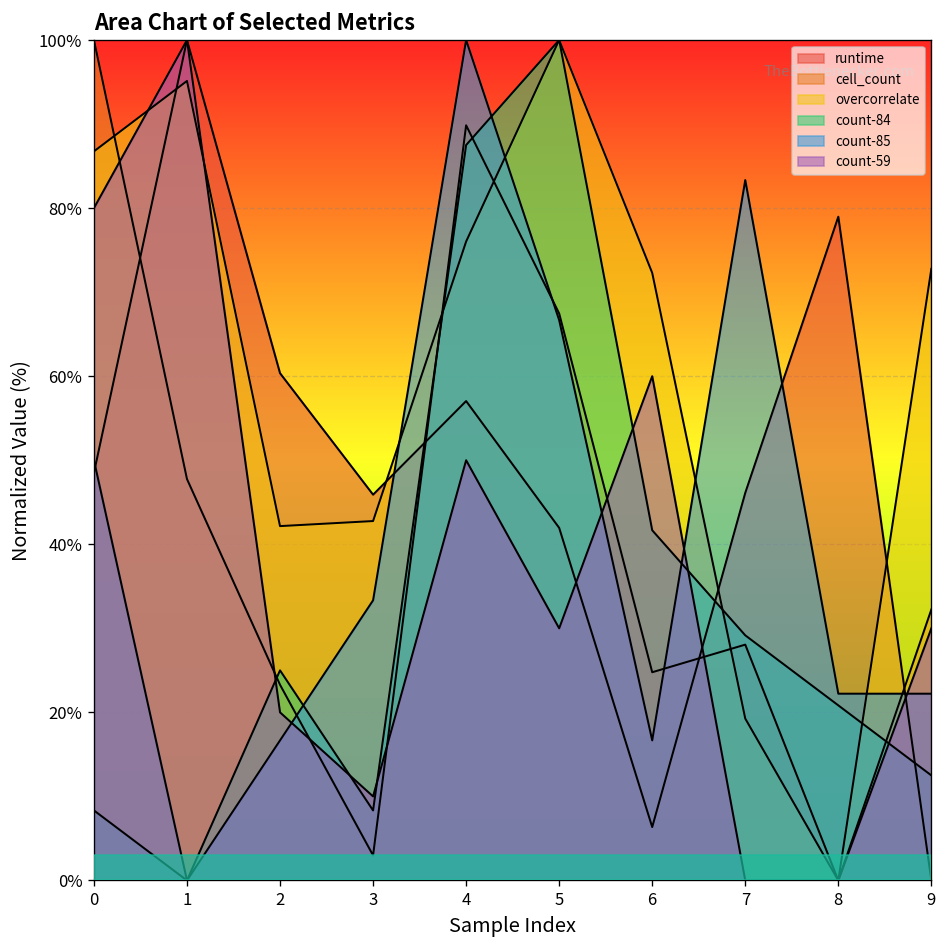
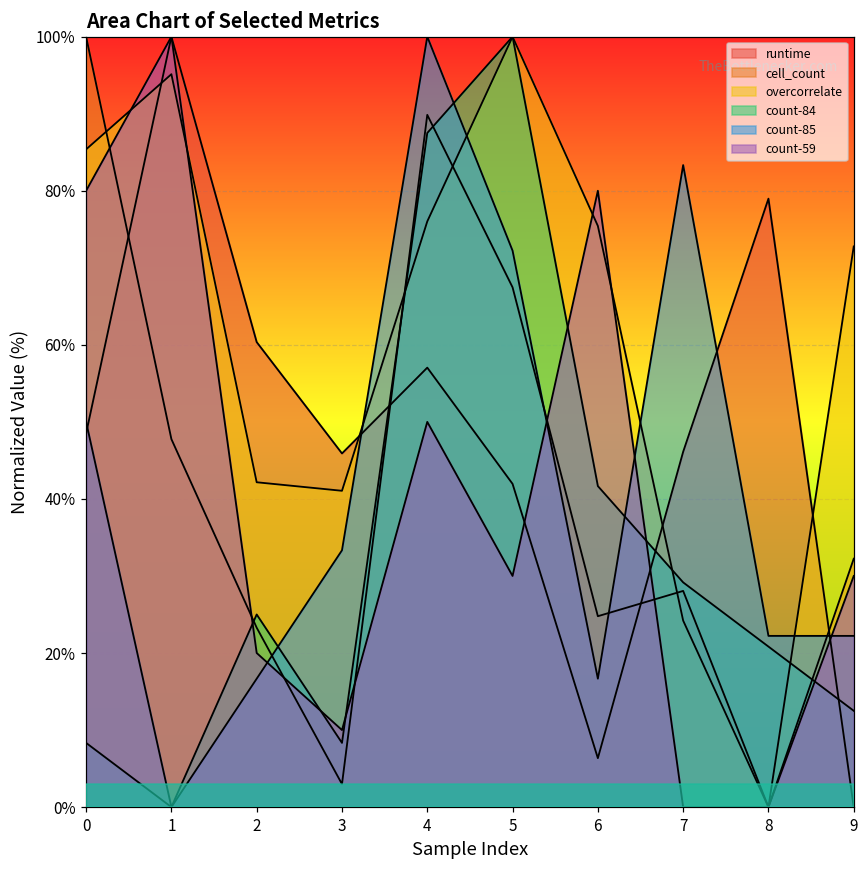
  {
    "overcorrelate": {
-     "0": "87%",
+     "0": "85%",
      "1": "95%",
      "2": "42%",
-     "3": "43%",
+     "3": "41%",
      "4": "76%",
-     "6": "72%",
-     "7": "19%",
+     "6": "75%",
+     "7": "24%",
      "9": "73%"
    },
    "count-84": {
      "0": "8%",
      "2": "25%",
      "3": "8%",
      "4": "88%",
      "6": "42%",
      "7": "29%",
      "8": "21%",
      "9": "13%"
    },
    "count-85": {
      "0": "50%",
      "2": "17%",
      "3": "33%",
      "4": "100%",
-     "5": "67%",
+     "5": "72%",
      "6": "17%",
      "7": "83%",
      "8": "22%",
      "9": "22%"
    },
    "count-59": {
      "0": "80%",
      "2": "20%",
      "3": "10%",
      "4": "50%",
      "5": "30%",
-     "6": "60%",
+     "6": "80%",
      "9": "30%"
    }
  }
